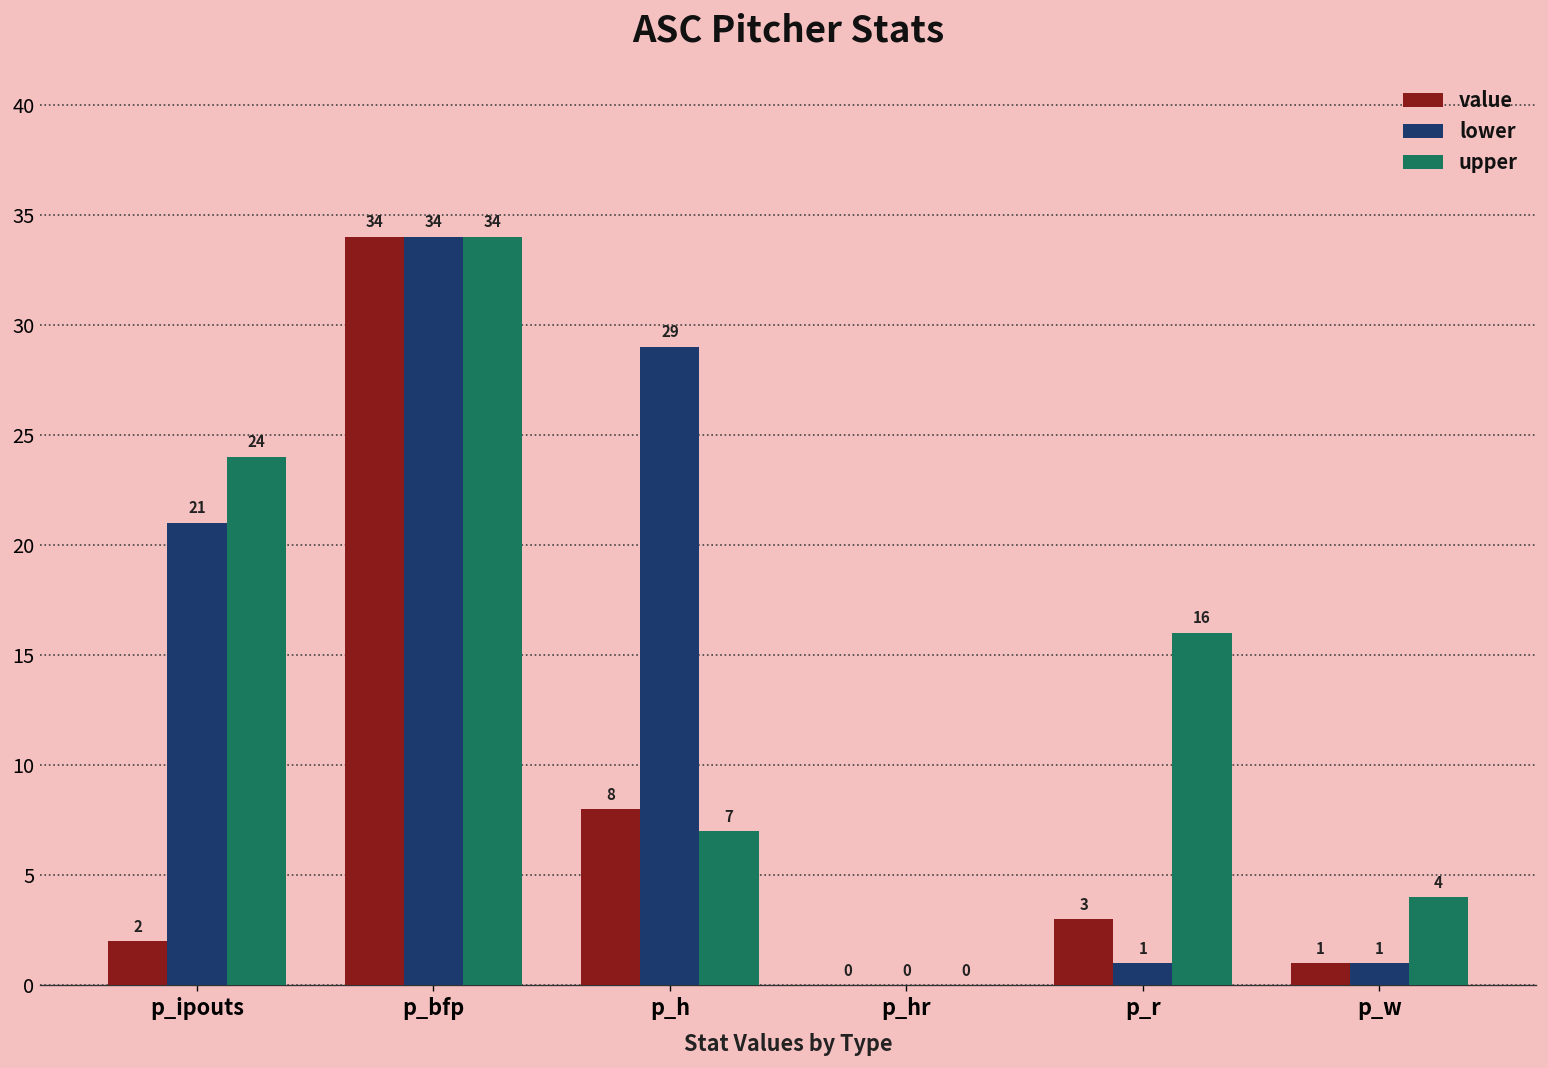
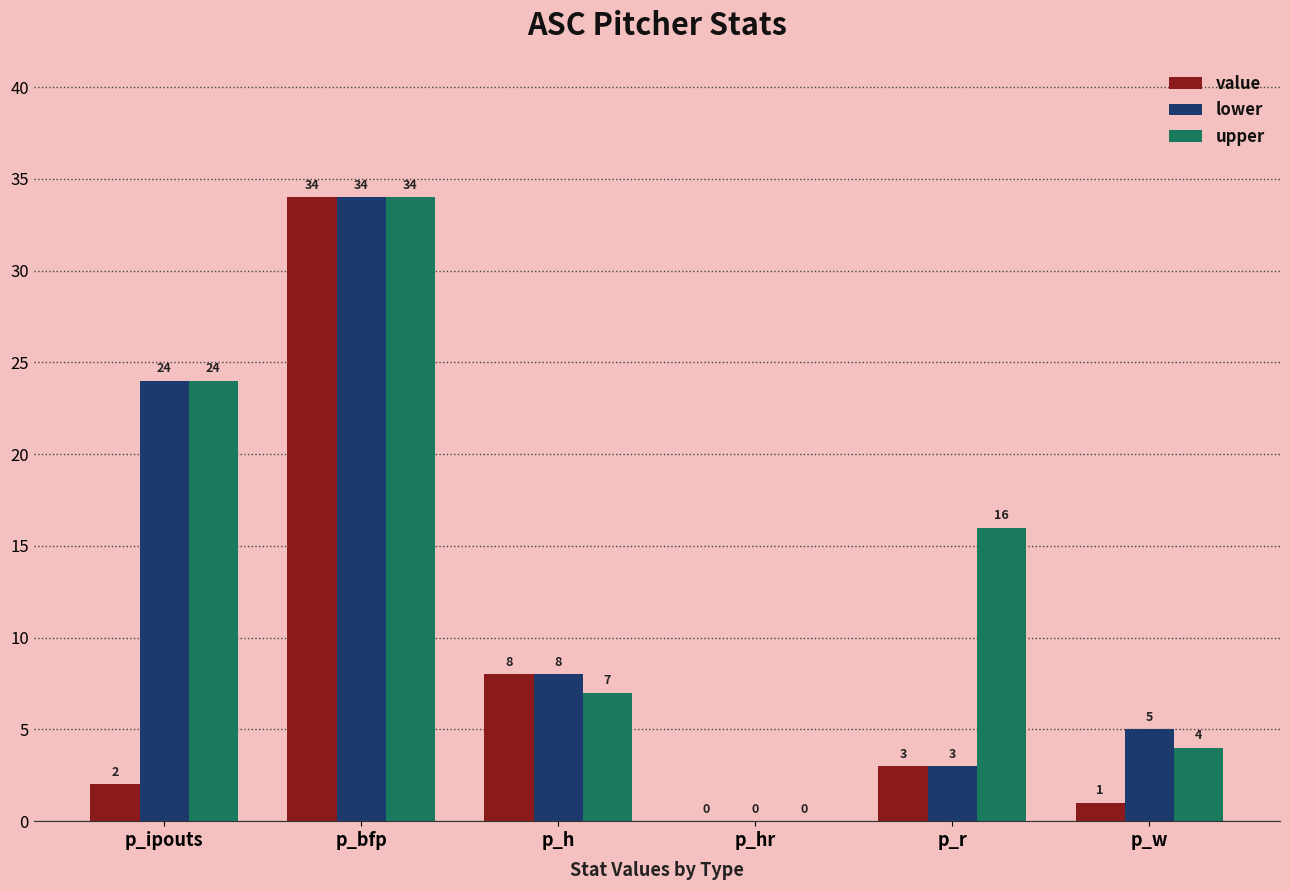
  {
    "value": {
      "p_ipouts": 2,
      "p_bfp": 34,
      "p_h": 8,
      "p_hr": 0,
      "p_r": 3,
      "p_w": 1
    },
    "lower": {
-     "p_ipouts": 21,
+     "p_ipouts": 24,
      "p_bfp": 34,
-     "p_h": 29,
+     "p_h": 8,
      "p_hr": 0,
-     "p_r": 1,
-     "p_w": 1
+     "p_r": 3,
+     "p_w": 5
    },
    "upper": {
      "p_ipouts": 24,
      "p_bfp": 34,
      "p_h": 7,
      "p_hr": 0,
      "p_r": 16,
      "p_w": 4
    }
  }
